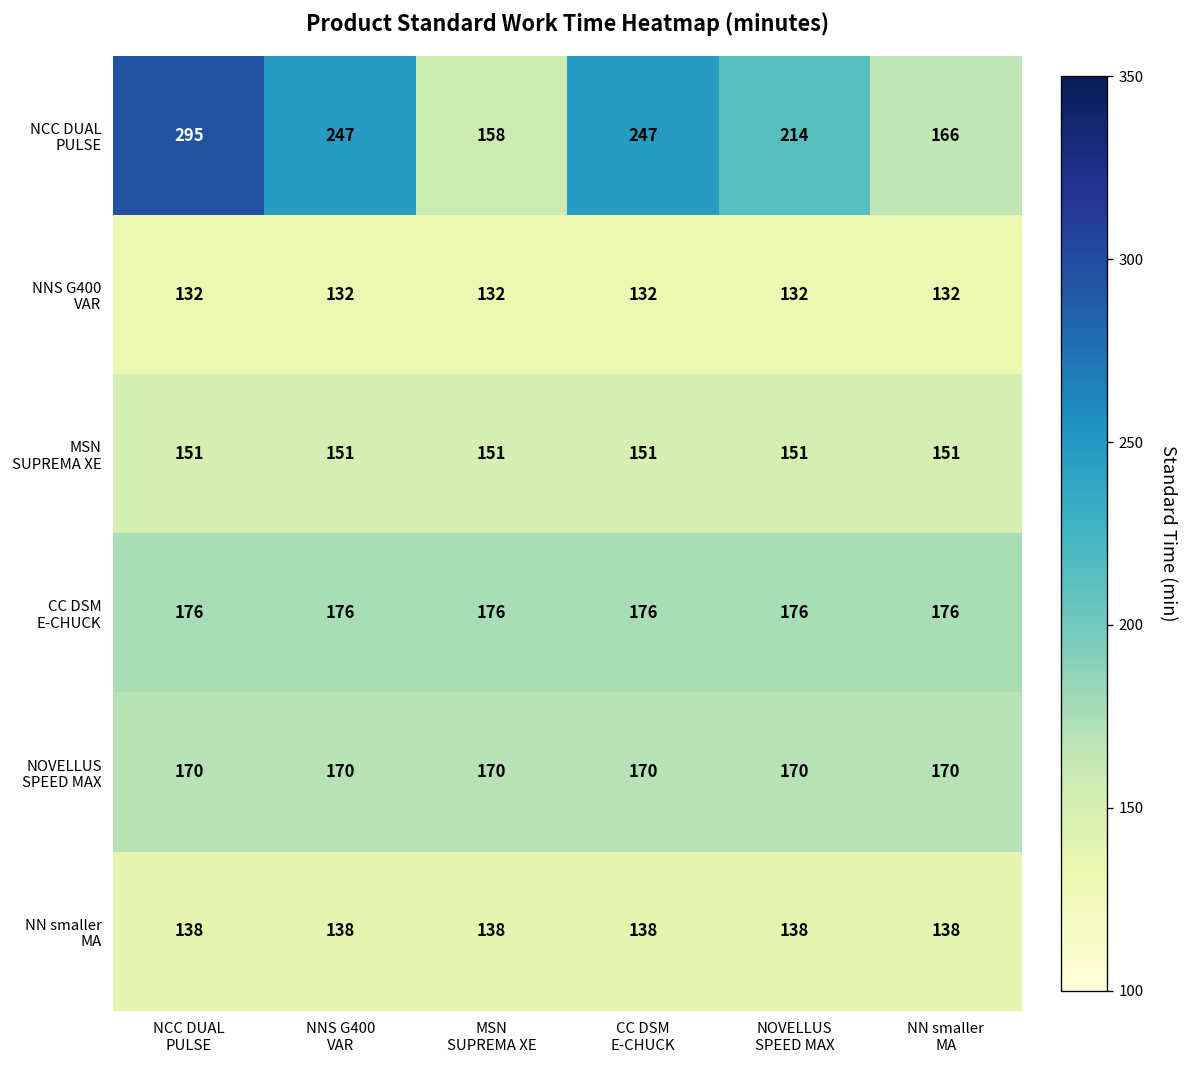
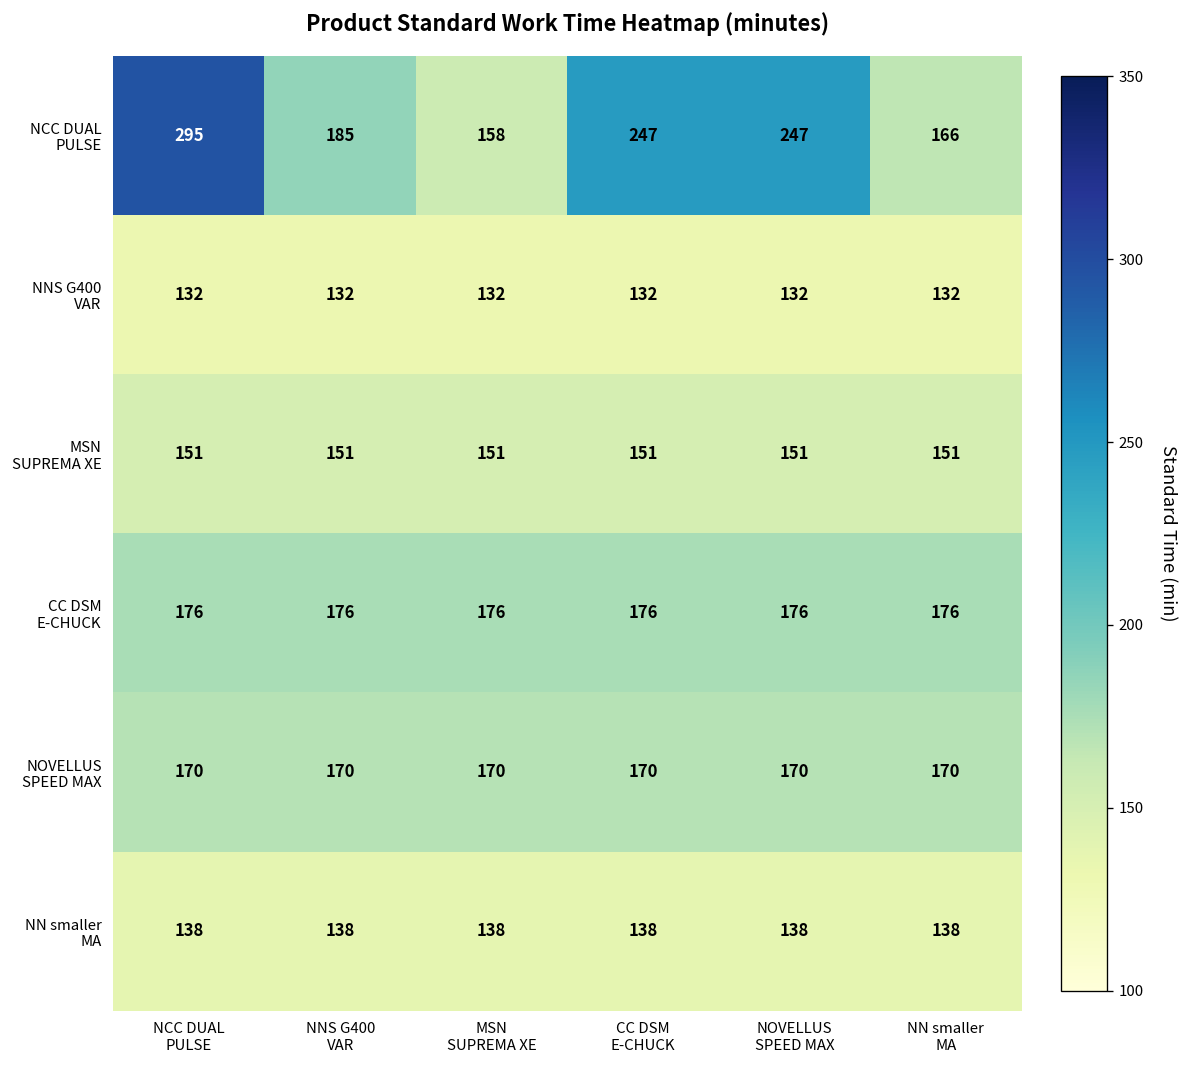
  {
    "NCC DUAL PULSE": {
      "NCC DUAL PULSE": 295,
-     "NNS G400 VAR": 247,
+     "NNS G400 VAR": 185,
      "MSN SUPREMA XE": 158,
      "CC DSM E-CHUCK": 247,
-     "NOVELLUS SPEED MAX": 214,
+     "NOVELLUS SPEED MAX": 247,
      "NN smaller MA": 166
    },
    "NNS G400 VAR": {
      "NCC DUAL PULSE": 132,
      "NNS G400 VAR": 132,
      "MSN SUPREMA XE": 132,
      "CC DSM E-CHUCK": 132,
      "NOVELLUS SPEED MAX": 132,
      "NN smaller MA": 132
    },
    "MSN SUPREMA XE": {
      "NCC DUAL PULSE": 151,
      "NNS G400 VAR": 151,
      "MSN SUPREMA XE": 151,
      "CC DSM E-CHUCK": 151,
      "NOVELLUS SPEED MAX": 151,
      "NN smaller MA": 151
    },
    "CC DSM E-CHUCK": {
      "NCC DUAL PULSE": 176,
      "NNS G400 VAR": 176,
      "MSN SUPREMA XE": 176,
      "CC DSM E-CHUCK": 176,
      "NOVELLUS SPEED MAX": 176,
      "NN smaller MA": 176
    },
    "NOVELLUS SPEED MAX": {
      "NCC DUAL PULSE": 170,
      "NNS G400 VAR": 170,
      "MSN SUPREMA XE": 170,
      "CC DSM E-CHUCK": 170,
      "NOVELLUS SPEED MAX": 170,
      "NN smaller MA": 170
    },
    "NN smaller MA": {
      "NCC DUAL PULSE": 138,
      "NNS G400 VAR": 138,
      "MSN SUPREMA XE": 138,
      "CC DSM E-CHUCK": 138,
      "NOVELLUS SPEED MAX": 138,
      "NN smaller MA": 138
    }
  }
